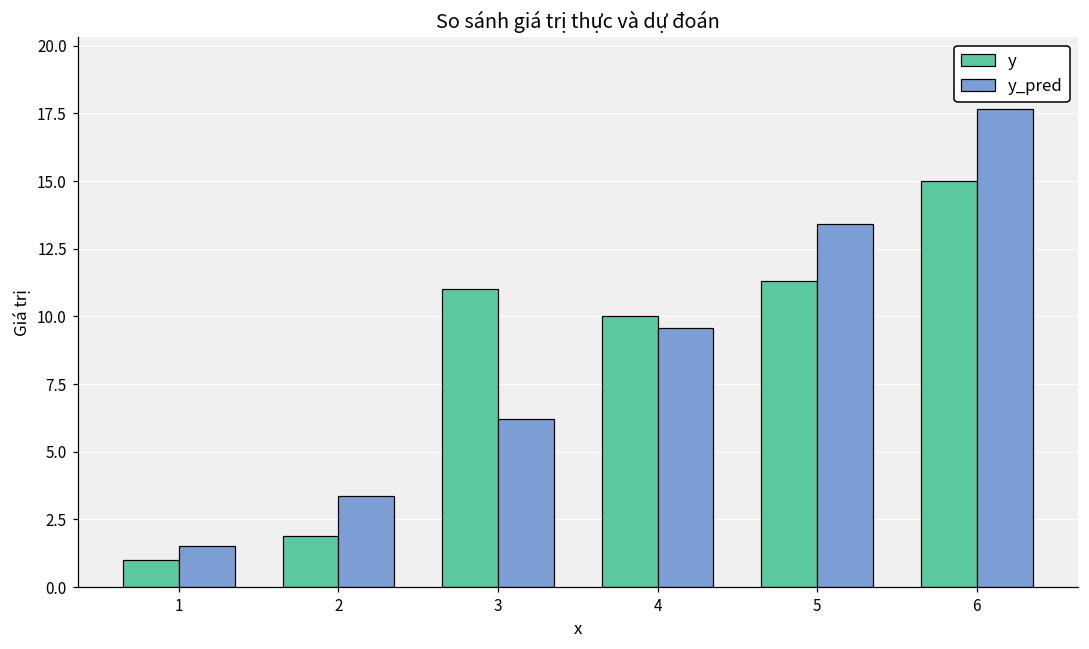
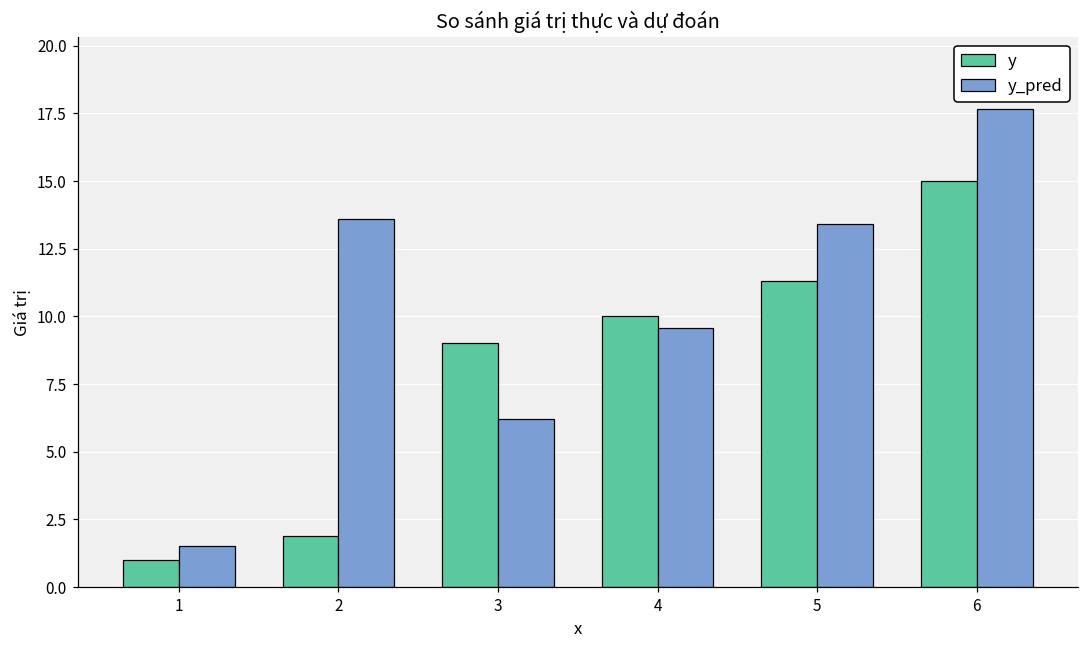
  {
    "y": {
      "1": 1,
      "2": 2,
-     "3": 11,
+     "3": 9,
      "4": 10,
      "5": 11.3,
      "6": 15
    },
    "y_pred": {
      "1": 1.5,
-     "2": 3.4,
+     "2": 13.6,
      "3": 6.2,
      "4": 9.6,
      "5": 13.4,
      "6": 17.7
    }
  }
